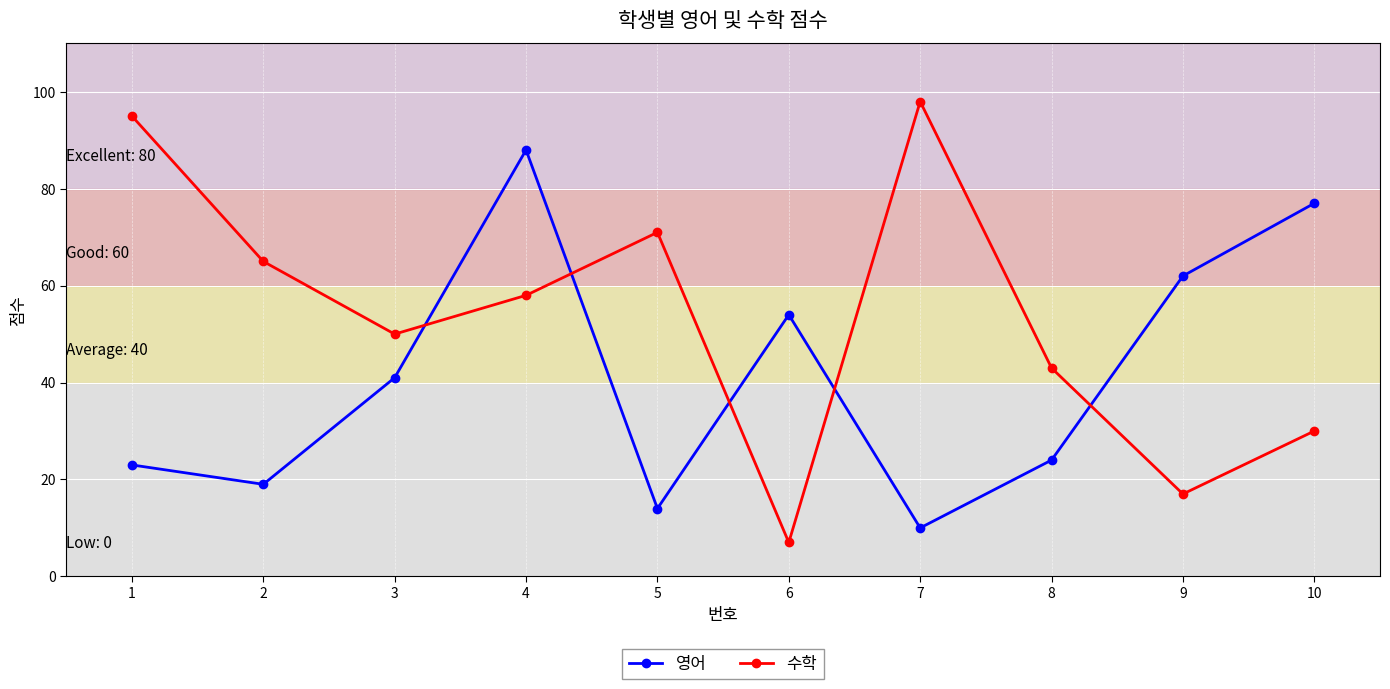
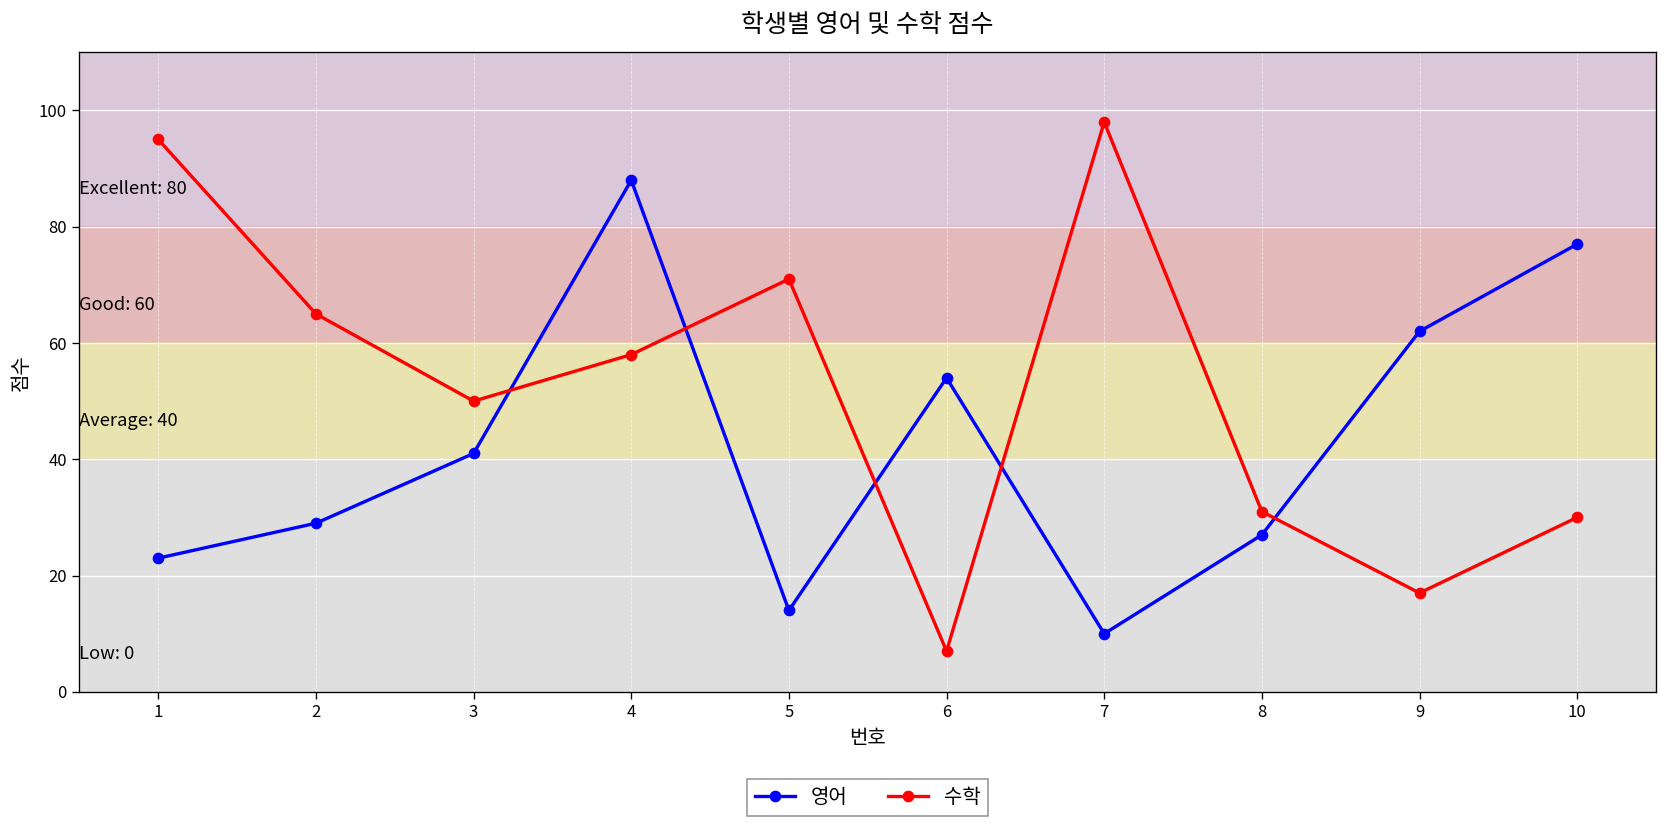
  {
    "영어": {
      "1": 23,
-     "2": 19,
+     "2": 29,
      "3": 41,
      "4": 88,
      "5": 14,
      "6": 54,
      "7": 10,
-     "8": 24,
+     "8": 27,
      "9": 62,
      "10": 77
    },
    "수학": {
      "1": 95,
      "2": 65,
      "3": 50,
      "4": 58,
      "5": 71,
      "6": 7,
      "7": 98,
-     "8": 43,
+     "8": 31,
      "9": 17,
      "10": 30
    }
  }
